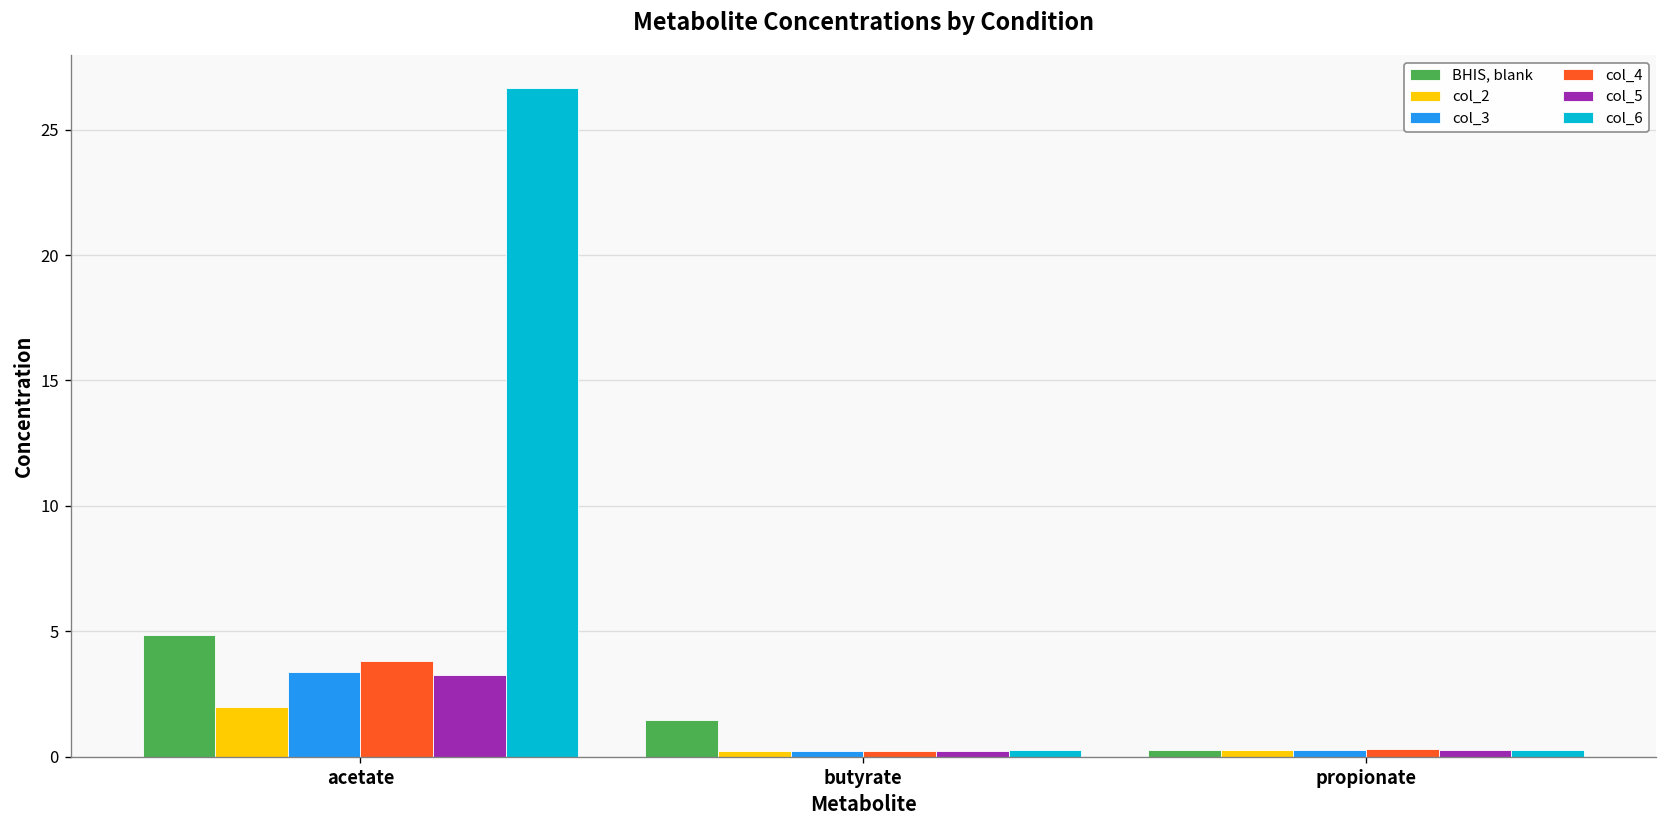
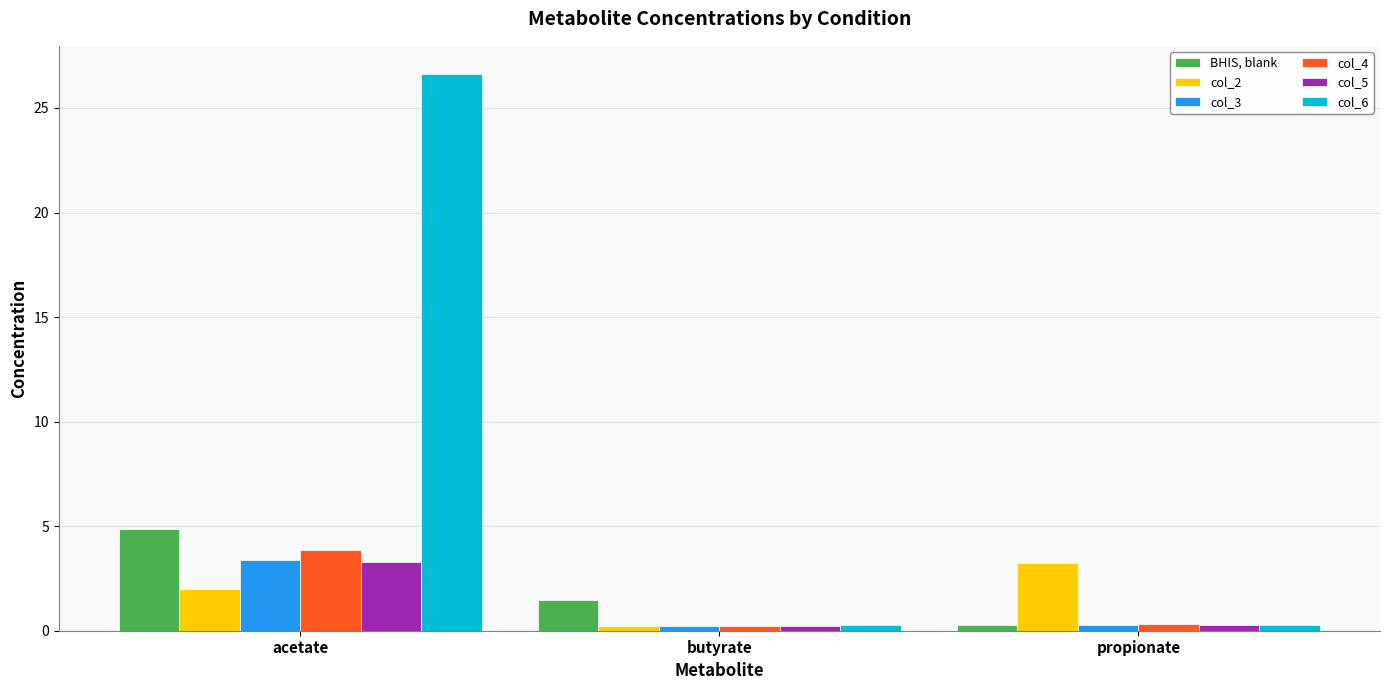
  {
    "BHIS, blank": {
      "acetate": 4.9,
      "butyrate": 1.5,
      "propionate": 0.3
    },
    "col_2": {
      "acetate": 2.0,
      "butyrate": 0.2,
-     "propionate": 0.3
+     "propionate": 3.2
    },
    "col_4": {
      "acetate": 3.8,
      "butyrate": 0.2,
      "propionate": 0.3
    },
    "col_5": {
      "acetate": 3.3,
      "butyrate": 0.2,
      "propionate": 0.3
    }
  }
